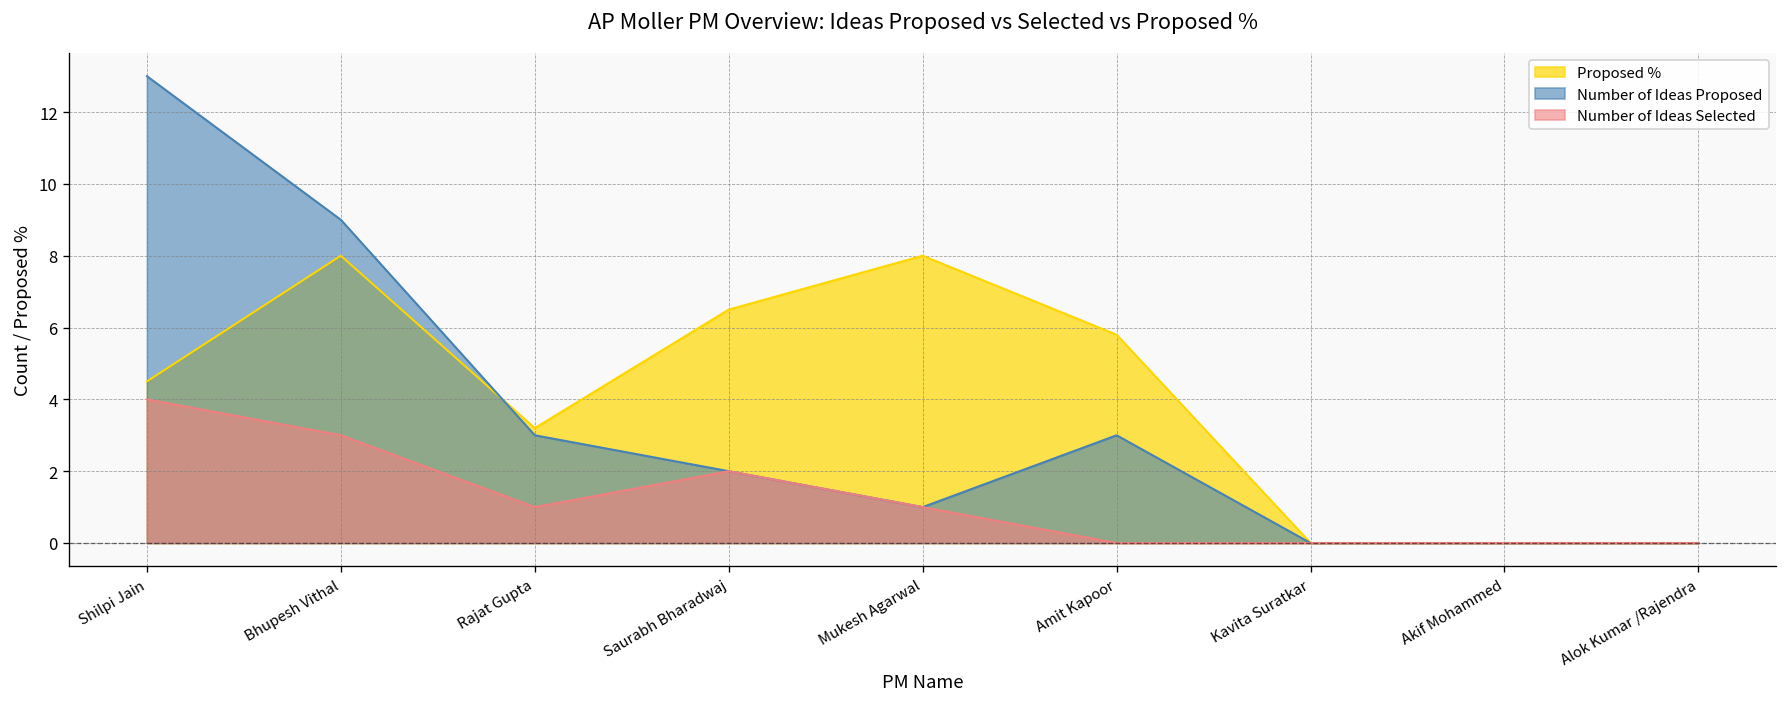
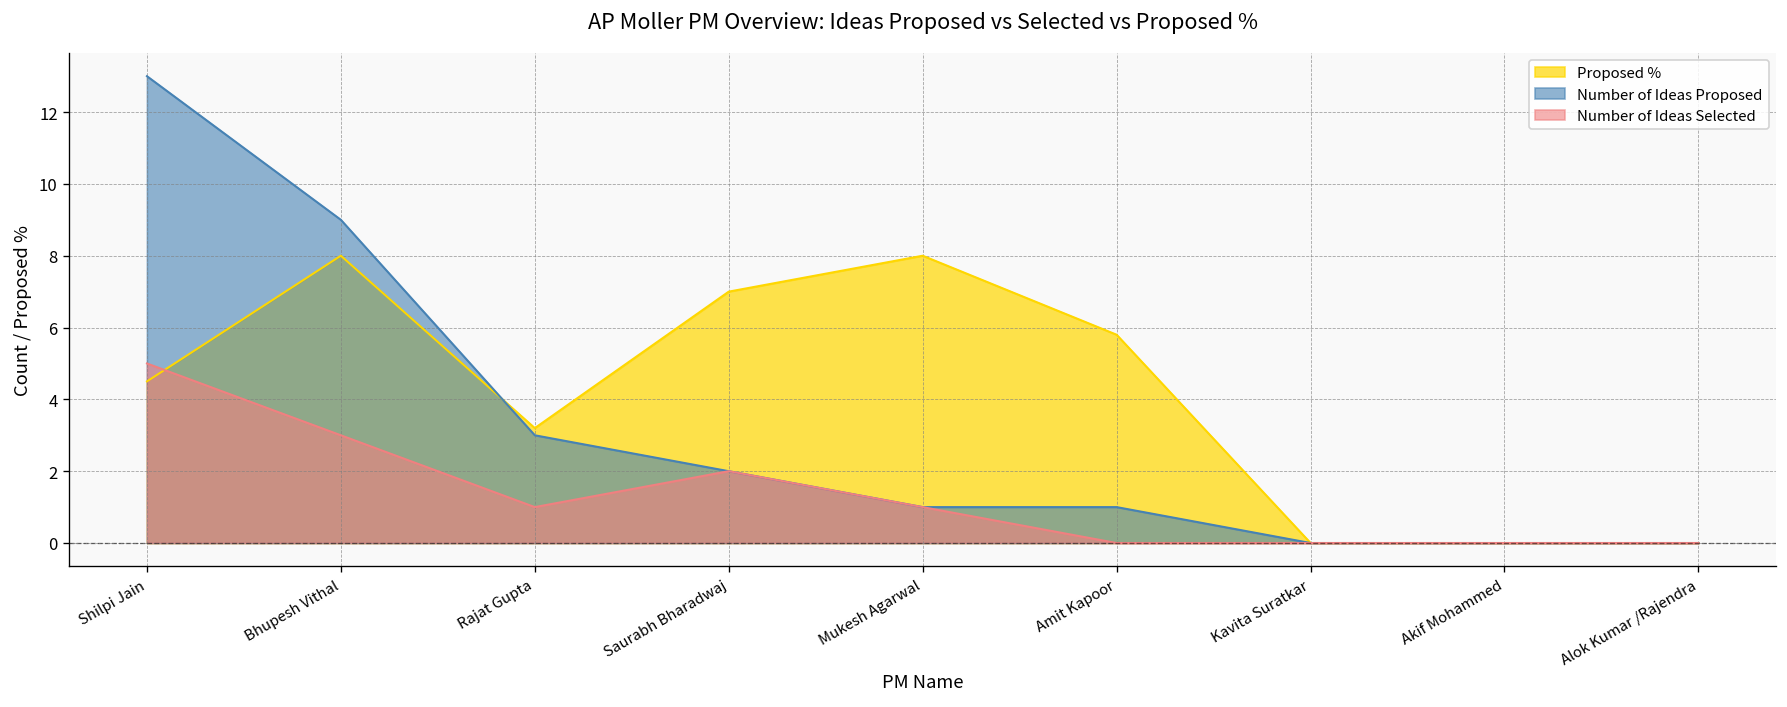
  {
    "Proposed %": {
      "Shilpi Jain": 4.5,
      "Bhupesh Vithal": 8.0,
      "Rajat Gupta": 3.2,
-     "Saurabh Bharadwaj": 6.5,
+     "Saurabh Bharadwaj": 7.0,
      "Mukesh Agarwal": 8.0,
      "Amit Kapoor": 5.8
    },
    "Number of Ideas Proposed": {
      "Shilpi Jain": 13,
      "Bhupesh Vithal": 9,
      "Rajat Gupta": 3,
-     "Amit Kapoor": 3
+     "Amit Kapoor": 1
    },
    "Number of Ideas Selected": {
-     "Shilpi Jain": 4,
+     "Shilpi Jain": 5,
      "Bhupesh Vithal": 3,
      "Rajat Gupta": 1,
      "Amit Kapoor": 0
    }
  }
